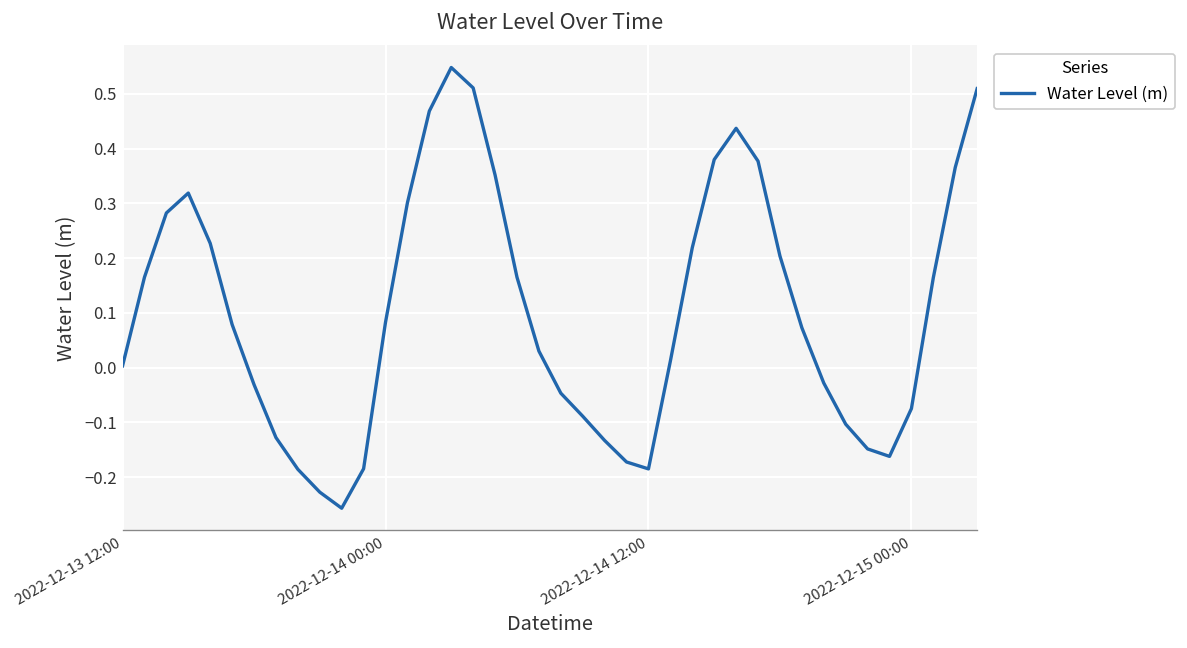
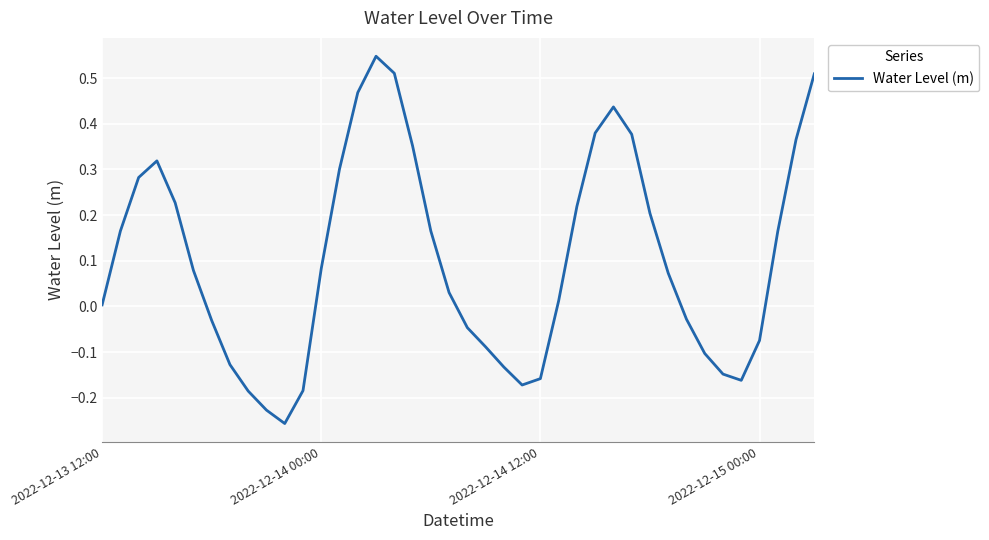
  {
    "2022-12-13 12:00": 0.00,
    "2022-12-14 00:00": 0.08,
-   "2022-12-14 12:00": -0.18,
+   "2022-12-14 12:00": -0.16,
    "2022-12-15 00:00": -0.07
  }
